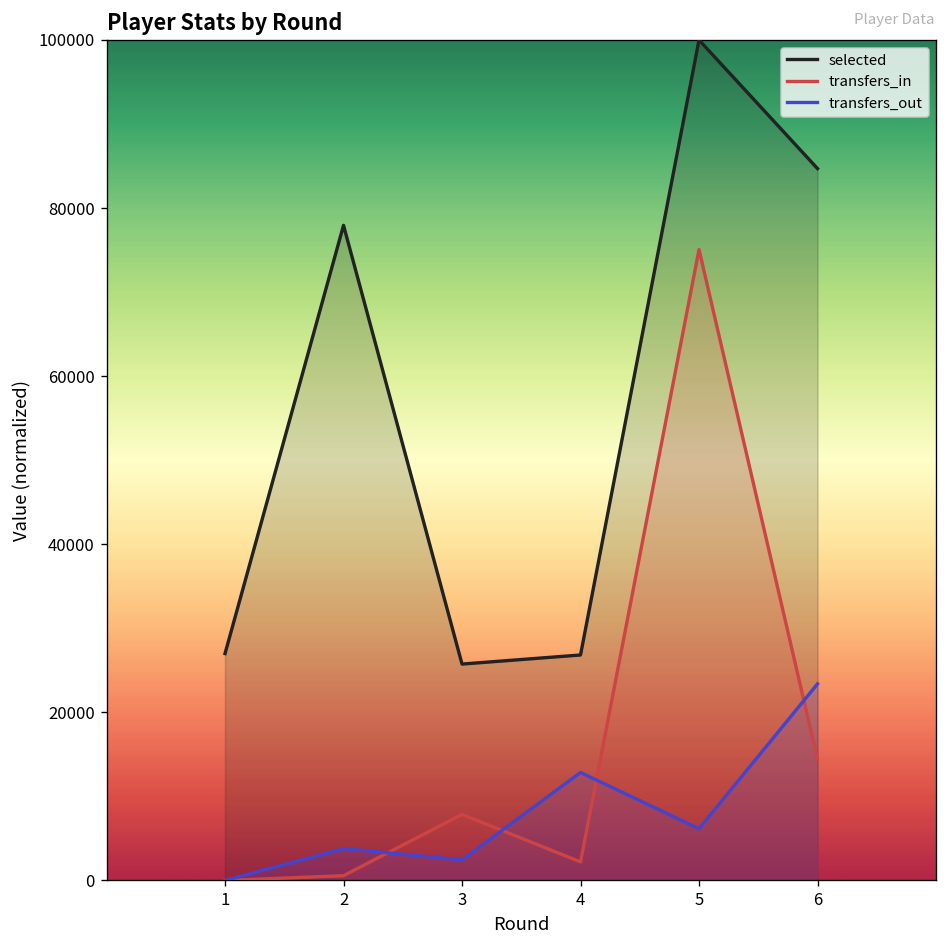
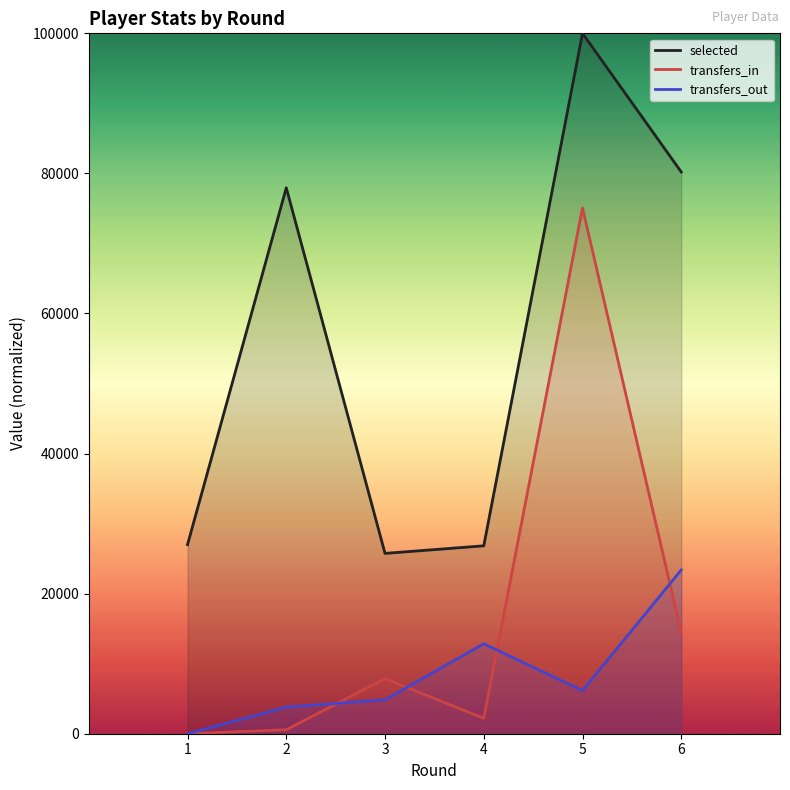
  {
    "selected": {
      "1": 27000,
      "2": 78000,
      "3": 26000,
      "4": 27000,
      "5": 100000,
-     "6": 85000
+     "6": 80000
    },
    "transfers_in": {
      "2": 1000,
      "3": 8000,
      "4": 2000,
      "5": 75000,
      "6": 14000
    },
    "transfers_out": {
      "2": 4000,
-     "3": 2000,
+     "3": 5000,
      "4": 13000,
      "5": 6000,
      "6": 23000
    }
  }
